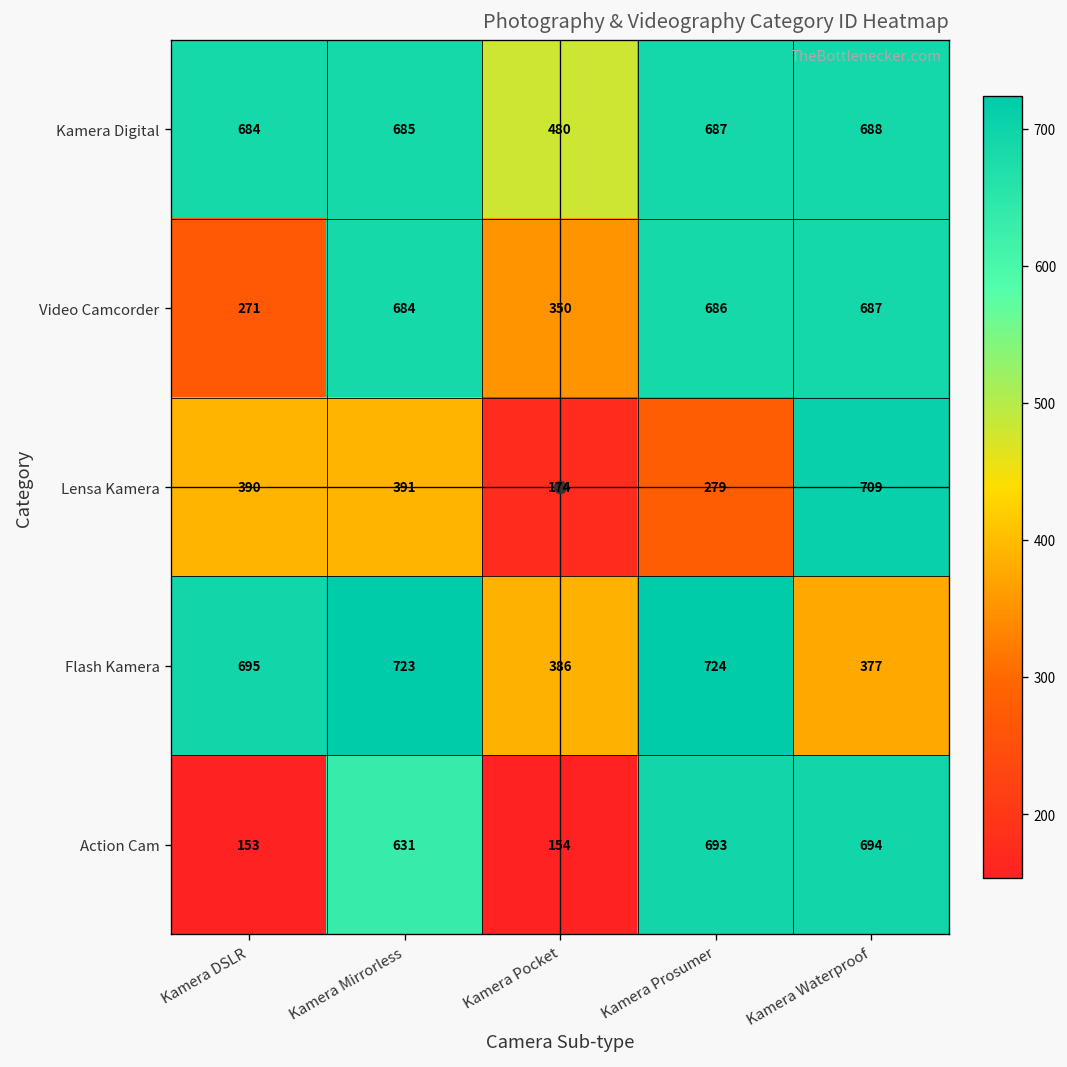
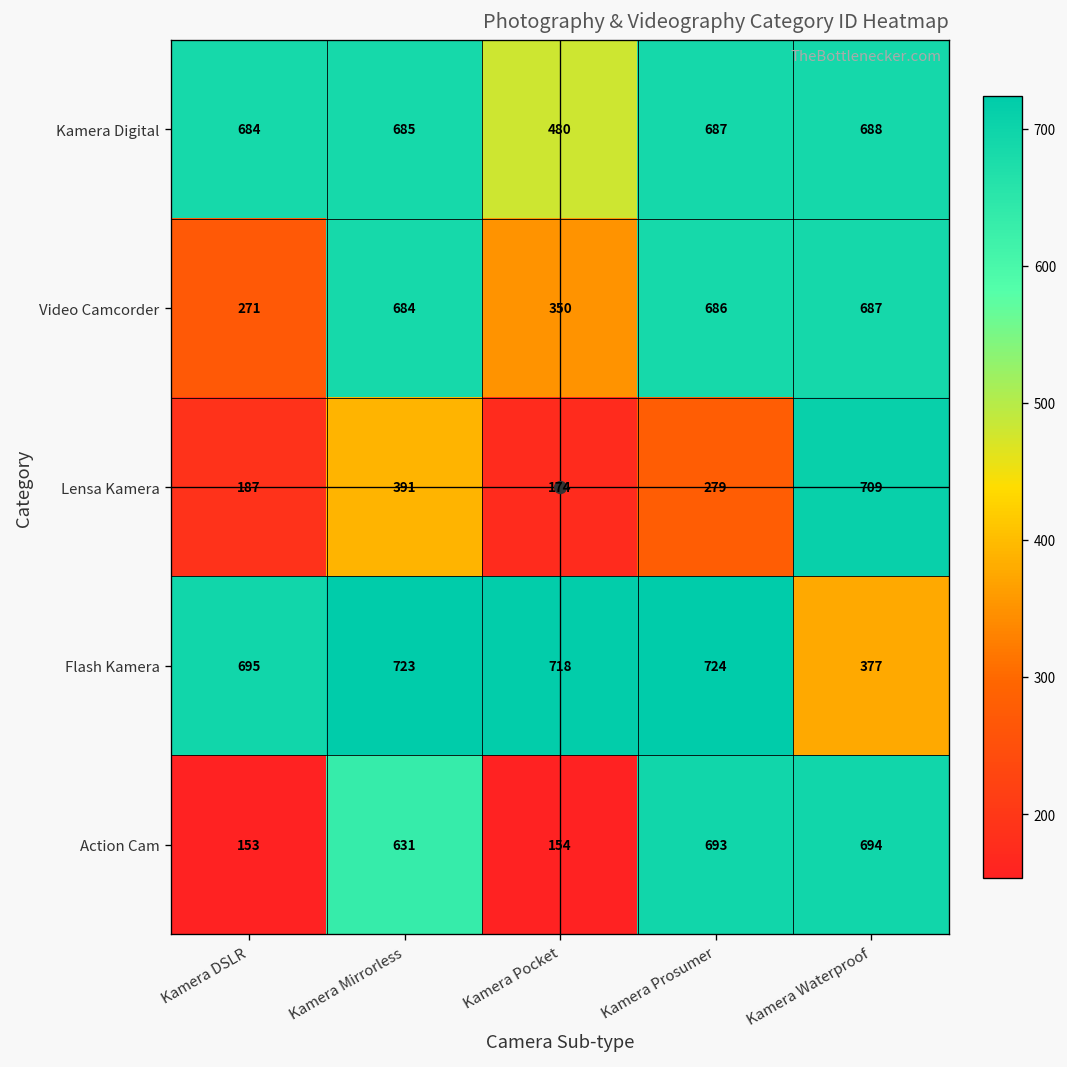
  {
    "Kamera Digital": {
      "Kamera DSLR": 684,
      "Kamera Mirrorless": 685,
      "Kamera Pocket": 480,
      "Kamera Prosumer": 687
    },
    "Video Camcorder": {
      "Kamera DSLR": 271,
      "Kamera Mirrorless": 684,
      "Kamera Pocket": 350,
      "Kamera Prosumer": 686,
      "Kamera Waterproof": 687
    },
    "Lensa Kamera": {
-     "Kamera DSLR": 390,
+     "Kamera DSLR": 187,
      "Kamera Mirrorless": 391,
      "Kamera Prosumer": 279,
      "Kamera Waterproof": 709
    },
    "Flash Kamera": {
      "Kamera DSLR": 695,
      "Kamera Mirrorless": 723,
-     "Kamera Pocket": 386,
+     "Kamera Pocket": 718,
      "Kamera Prosumer": 724,
      "Kamera Waterproof": 377
    },
    "Action Cam": {
      "Kamera DSLR": 153,
      "Kamera Mirrorless": 631,
      "Kamera Pocket": 154,
      "Kamera Prosumer": 693,
      "Kamera Waterproof": 694
    }
  }
